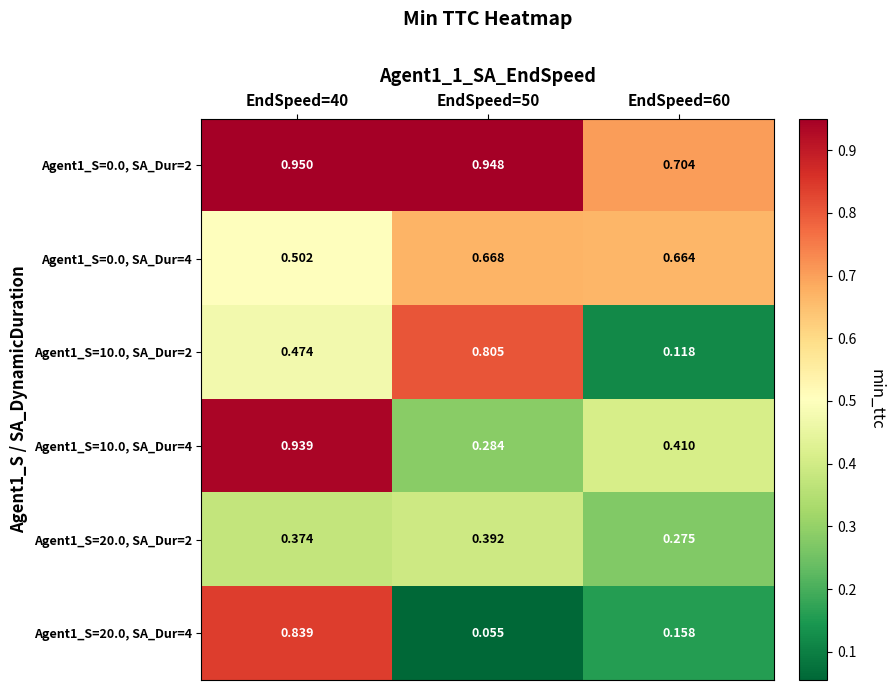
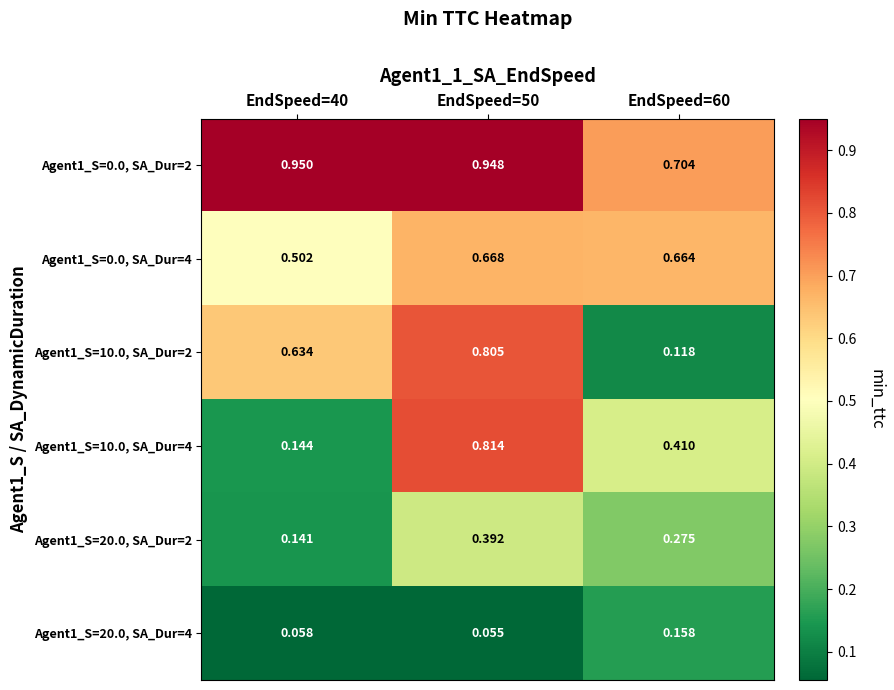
  {
    "Agent1_S=0.0, SA_Dur=2": {
      "EndSpeed=40": 0.950,
      "EndSpeed=50": 0.948,
      "EndSpeed=60": 0.704
    },
    "Agent1_S=0.0, SA_Dur=4": {
      "EndSpeed=40": 0.502,
      "EndSpeed=50": 0.668,
      "EndSpeed=60": 0.664
    },
    "Agent1_S=10.0, SA_Dur=2": {
-     "EndSpeed=40": 0.474,
+     "EndSpeed=40": 0.634,
      "EndSpeed=50": 0.805,
      "EndSpeed=60": 0.118
    },
    "Agent1_S=10.0, SA_Dur=4": {
-     "EndSpeed=40": 0.939,
-     "EndSpeed=50": 0.284,
+     "EndSpeed=40": 0.144,
+     "EndSpeed=50": 0.814,
      "EndSpeed=60": 0.410
    },
    "Agent1_S=20.0, SA_Dur=2": {
-     "EndSpeed=40": 0.374,
+     "EndSpeed=40": 0.141,
      "EndSpeed=50": 0.392,
      "EndSpeed=60": 0.275
    },
    "Agent1_S=20.0, SA_Dur=4": {
-     "EndSpeed=40": 0.839,
+     "EndSpeed=40": 0.058,
      "EndSpeed=50": 0.055,
      "EndSpeed=60": 0.158
    }
  }
